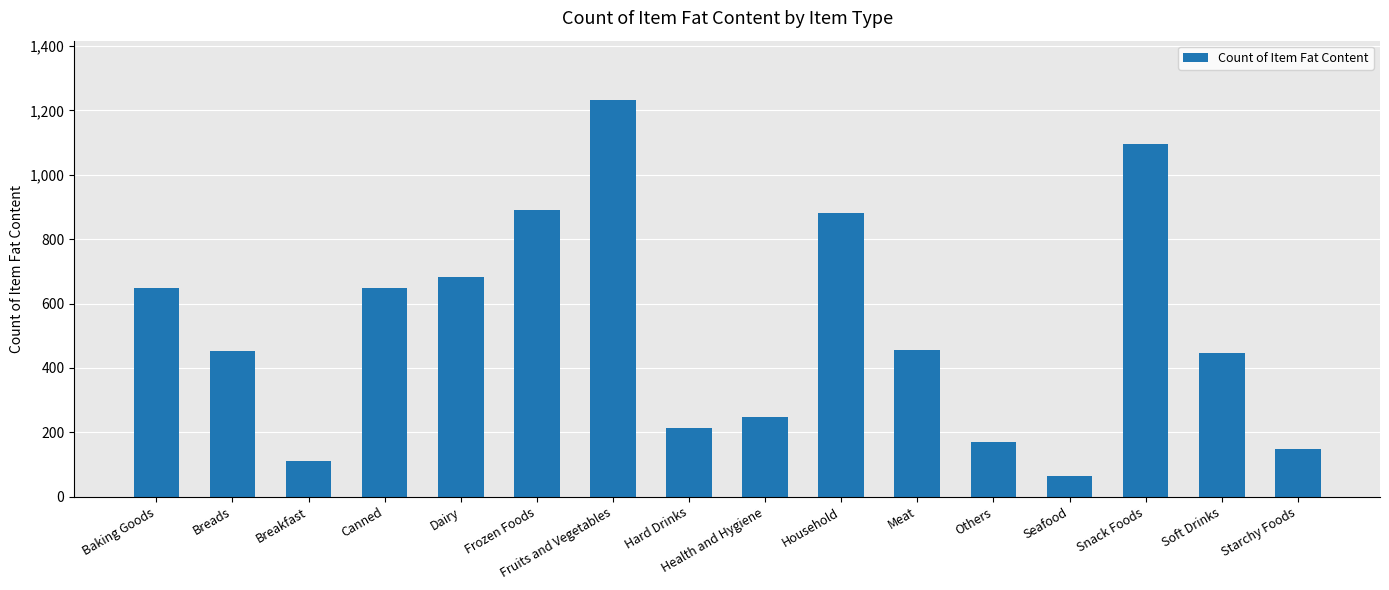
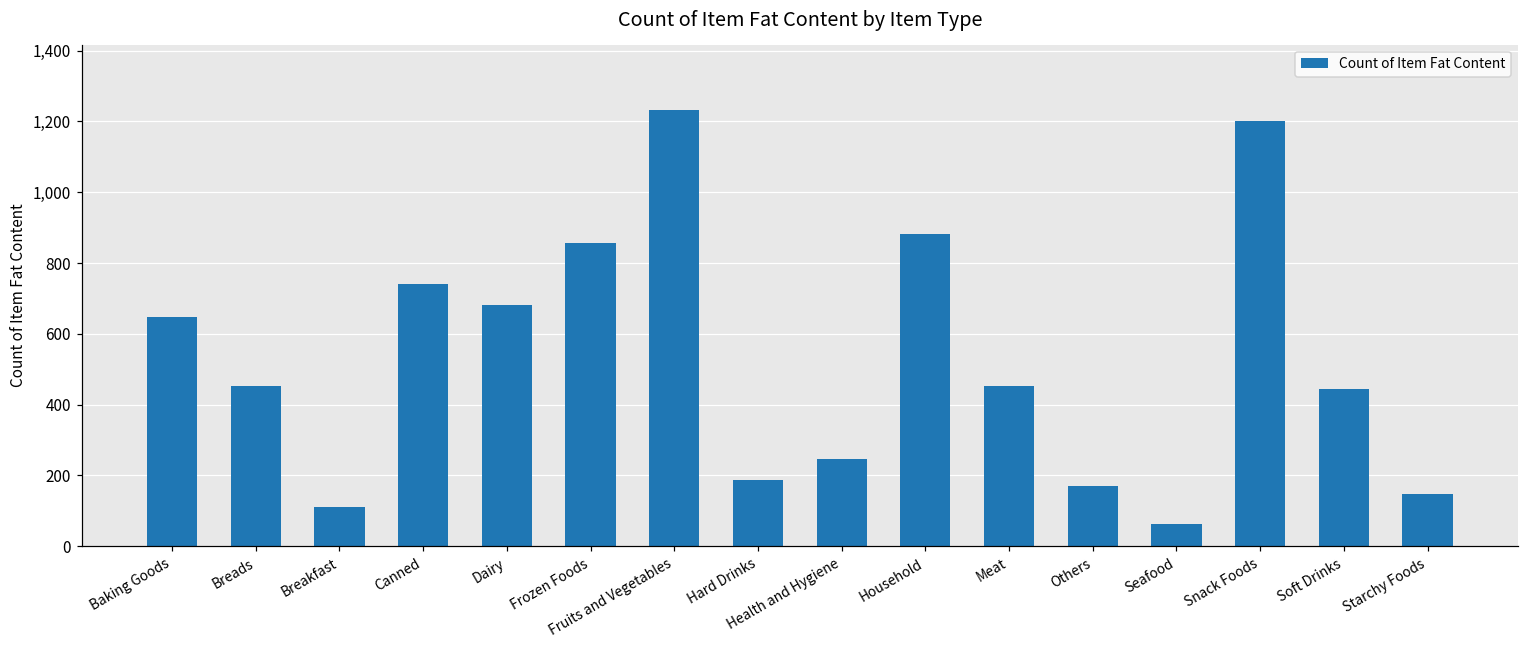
  {
    "Baking Goods": "650",
    "Breads": "450",
    "Breakfast": "110",
-   "Canned": "650",
+   "Canned": "740",
    "Dairy": "680",
-   "Frozen Foods": "890",
+   "Frozen Foods": "860",
    "Fruits and Vegetables": "1,230",
-   "Hard Drinks": "210",
+   "Hard Drinks": "190",
    "Health and Hygiene": "250",
    "Household": "880",
    "Meat": "450",
    "Others": "170",
    "Seafood": "60",
-   "Snack Foods": "1,100",
+   "Snack Foods": "1,200",
    "Soft Drinks": "450",
    "Starchy Foods": "150"
  }
